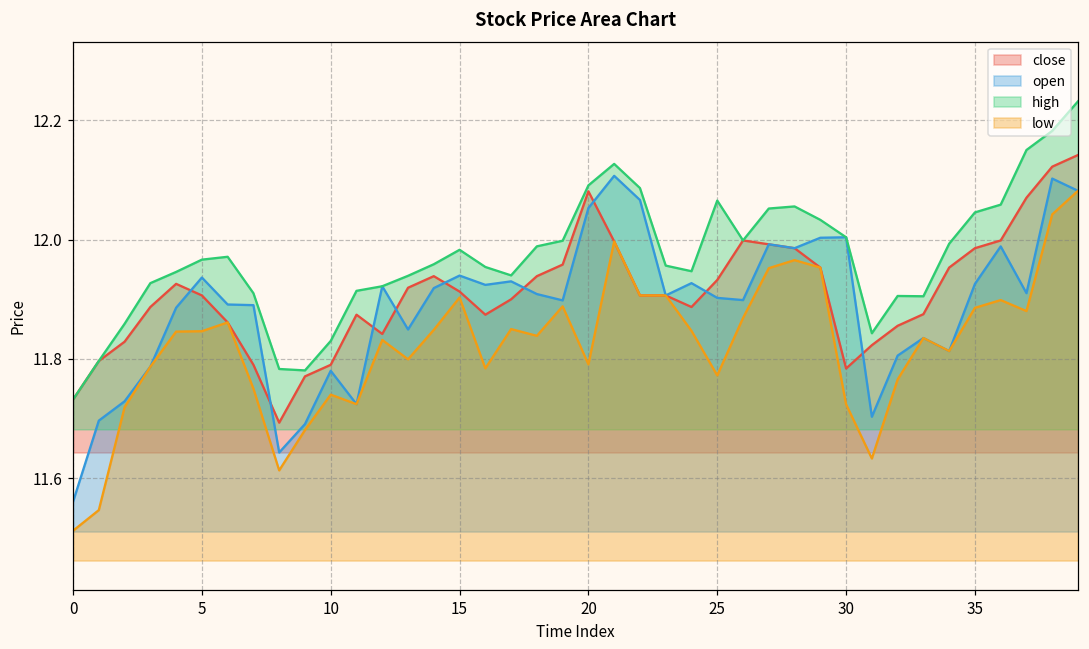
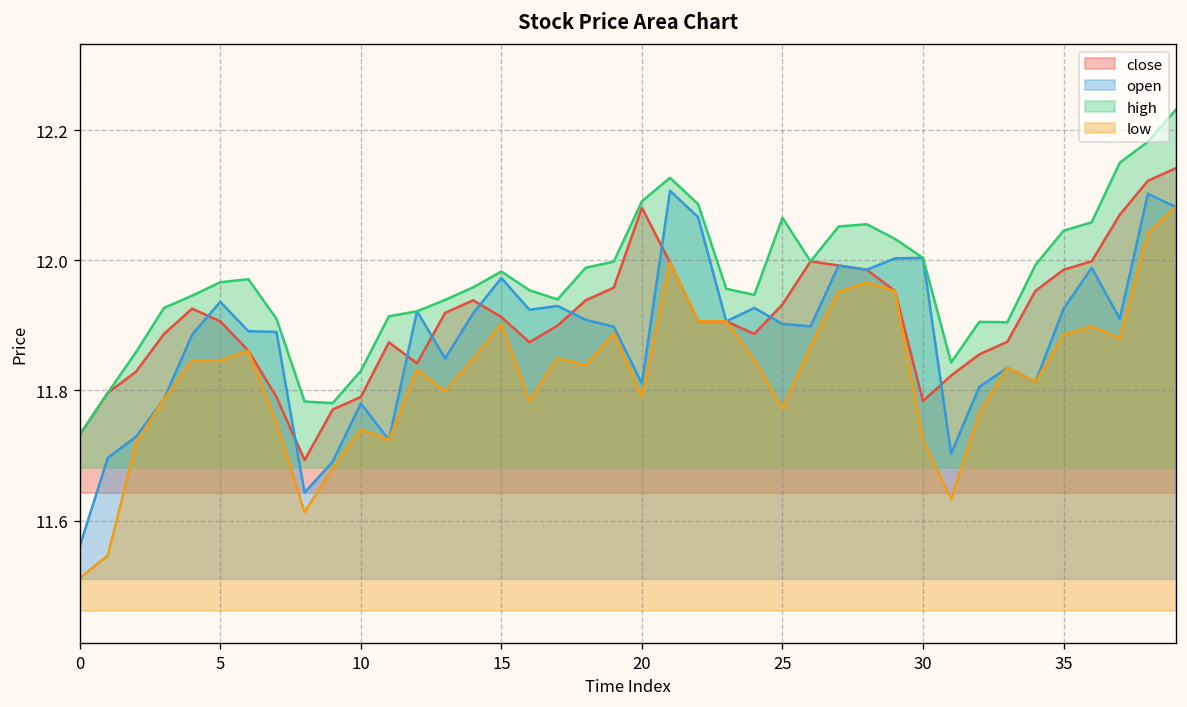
  {
    "open": {
      "0": 11.56,
      "5": 11.94,
      "10": 11.78,
-     "15": 11.94,
-     "20": 12.05,
+     "15": 11.97,
+     "20": 11.81,
      "25": 11.90,
      "35": 11.93
    },
    "high": {
      "5": 11.97,
      "10": 11.83,
      "15": 11.98,
      "20": 12.09,
      "25": 12.07,
      "35": 12.05
    }
  }
